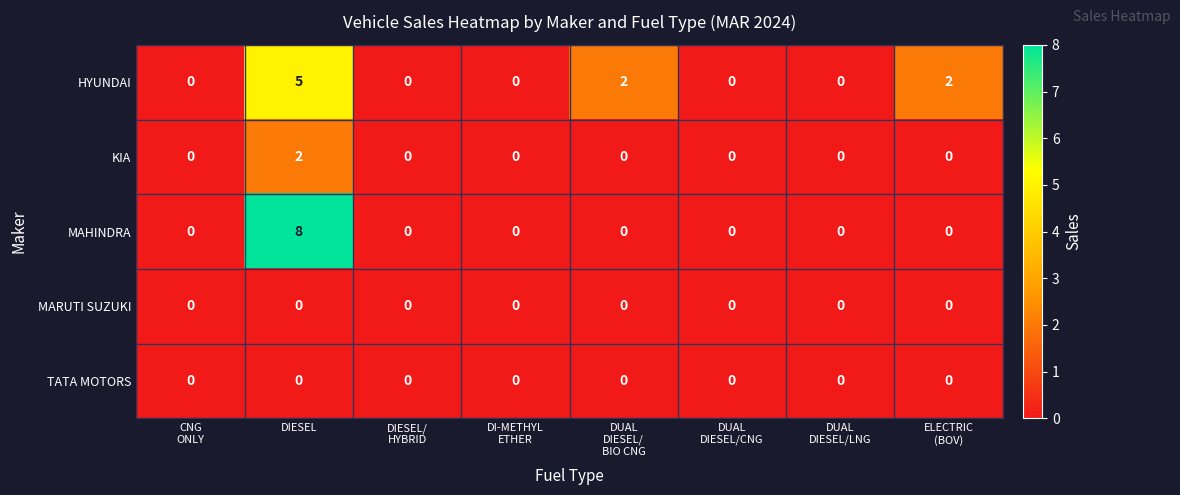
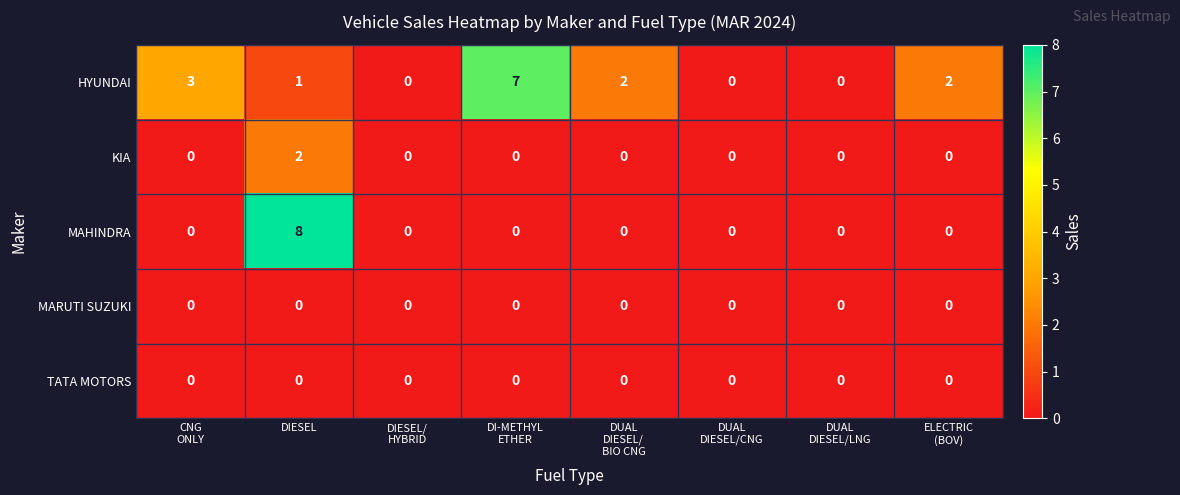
  {
    "HYUNDAI": {
-     "CNG ONLY": 0,
-     "DIESEL": 5,
+     "CNG ONLY": 3,
+     "DIESEL": 1,
      "DIESEL/ HYBRID": 0,
-     "DI-METHYL ETHER": 0,
+     "DI-METHYL ETHER": 7,
      "DUAL DIESEL/ BIO CNG": 2,
      "DUAL DIESEL/CNG": 0,
      "DUAL DIESEL/LNG": 0,
      "ELECTRIC (BOV)": 2
    },
    "KIA": {
      "CNG ONLY": 0,
      "DIESEL": 2,
      "DIESEL/ HYBRID": 0,
      "DI-METHYL ETHER": 0,
      "DUAL DIESEL/ BIO CNG": 0,
      "DUAL DIESEL/CNG": 0,
      "DUAL DIESEL/LNG": 0,
      "ELECTRIC (BOV)": 0
    },
    "MAHINDRA": {
      "CNG ONLY": 0,
      "DIESEL": 8,
      "DIESEL/ HYBRID": 0,
      "DI-METHYL ETHER": 0,
      "DUAL DIESEL/ BIO CNG": 0,
      "DUAL DIESEL/CNG": 0,
      "DUAL DIESEL/LNG": 0,
      "ELECTRIC (BOV)": 0
    },
    "MARUTI SUZUKI": {
      "CNG ONLY": 0,
      "DIESEL": 0,
      "DIESEL/ HYBRID": 0,
      "DI-METHYL ETHER": 0,
      "DUAL DIESEL/ BIO CNG": 0,
      "DUAL DIESEL/CNG": 0,
      "DUAL DIESEL/LNG": 0,
      "ELECTRIC (BOV)": 0
    },
    "TATA MOTORS": {
      "CNG ONLY": 0,
      "DIESEL": 0,
      "DIESEL/ HYBRID": 0,
      "DI-METHYL ETHER": 0,
      "DUAL DIESEL/ BIO CNG": 0,
      "DUAL DIESEL/CNG": 0,
      "DUAL DIESEL/LNG": 0,
      "ELECTRIC (BOV)": 0
    }
  }
